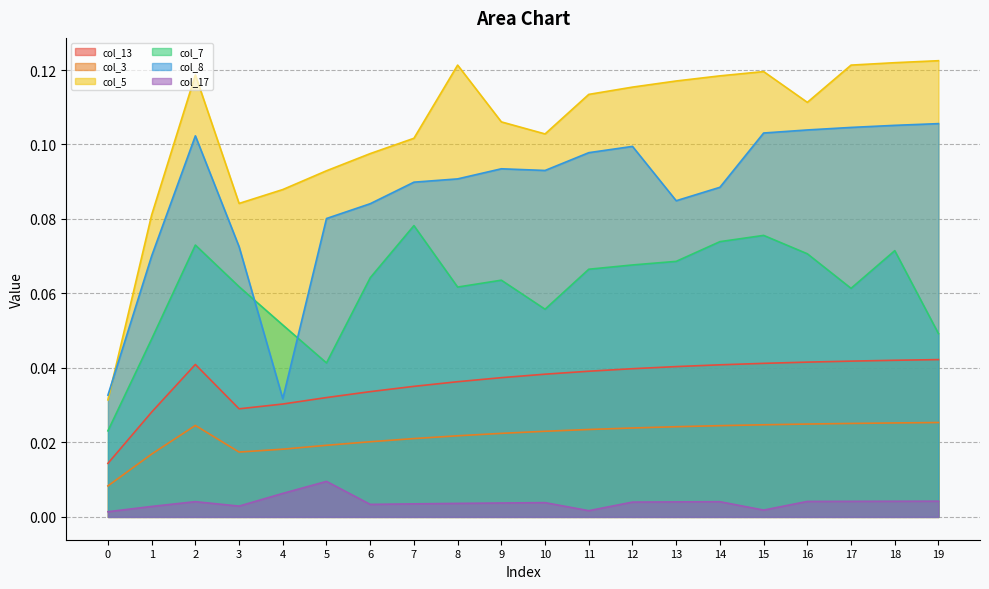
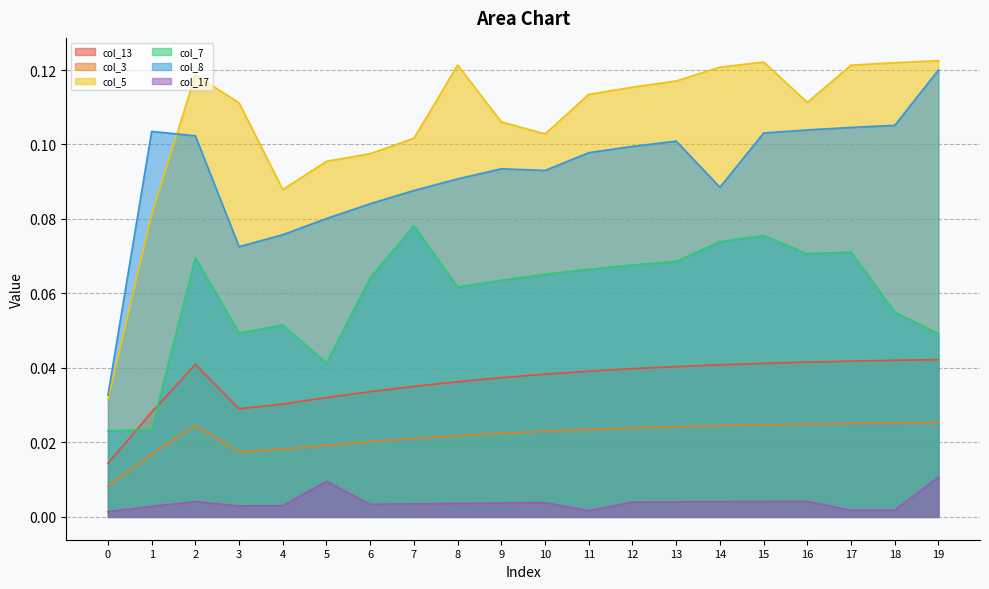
  {
    "col_5": {
      "0": 0.031,
      "1": 0.081,
-     "3": 0.084,
+     "3": 0.111,
      "4": 0.088,
-     "5": 0.093,
+     "5": 0.095,
      "6": 0.098,
      "7": 0.102,
      "8": 0.121,
      "9": 0.106,
      "10": 0.103,
      "11": 0.113,
      "12": 0.115,
      "13": 0.117,
-     "14": 0.118,
-     "15": 0.120,
+     "14": 0.121,
+     "15": 0.122,
      "16": 0.111,
      "17": 0.121,
      "18": 0.122,
      "19": 0.122
    },
    "col_7": {
      "0": 0.023,
-     "1": 0.048,
-     "2": 0.073,
-     "3": 0.062,
+     "1": 0.023,
+     "2": 0.070,
+     "3": 0.049,
      "4": 0.052,
      "5": 0.041,
      "6": 0.064,
      "7": 0.078,
      "8": 0.062,
      "9": 0.064,
-     "10": 0.056,
+     "10": 0.065,
      "11": 0.067,
      "12": 0.068,
      "13": 0.069,
      "14": 0.074,
      "15": 0.076,
      "16": 0.071,
-     "17": 0.061,
-     "18": 0.071,
+     "17": 0.071,
+     "18": 0.055,
      "19": 0.049
    },
    "col_8": {
      "0": 0.033,
-     "1": 0.070,
+     "1": 0.104,
      "2": 0.102,
      "3": 0.073,
-     "4": 0.032,
+     "4": 0.076,
      "5": 0.080,
      "6": 0.084,
-     "7": 0.090,
+     "7": 0.088,
      "8": 0.091,
      "9": 0.093,
      "10": 0.093,
      "11": 0.098,
      "12": 0.099,
-     "13": 0.085,
+     "13": 0.101,
      "14": 0.089,
      "15": 0.103,
      "16": 0.104,
      "17": 0.105,
      "18": 0.105,
-     "19": 0.106
+     "19": 0.120
    },
    "col_17": {
      "0": 0.001,
      "1": 0.003,
      "2": 0.004,
      "3": 0.003,
-     "4": 0.006,
+     "4": 0.003,
      "5": 0.010,
      "6": 0.003,
      "7": 0.004,
      "8": 0.004,
      "9": 0.004,
      "10": 0.004,
      "11": 0.002,
      "12": 0.004,
      "13": 0.004,
      "14": 0.004,
-     "15": 0.002,
+     "15": 0.004,
      "16": 0.004,
-     "17": 0.004,
-     "18": 0.004,
-     "19": 0.004
+     "17": 0.002,
+     "18": 0.002,
+     "19": 0.011
    }
  }
